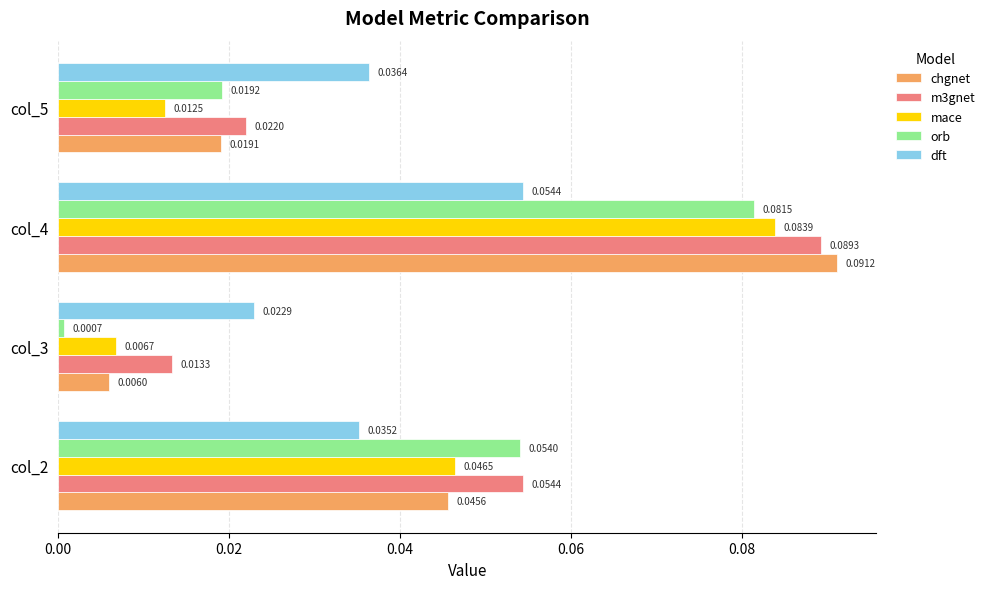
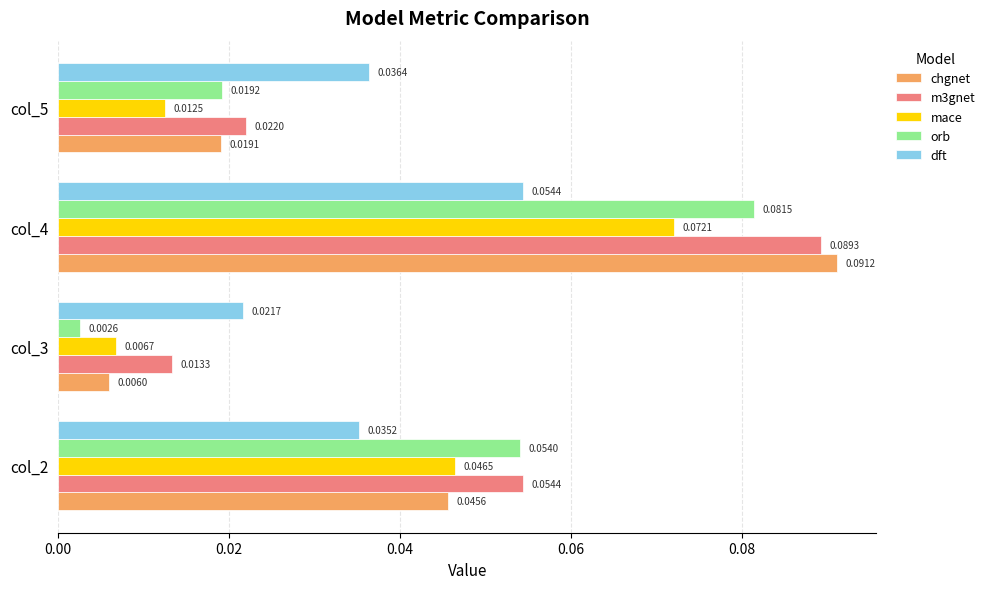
  {
    "mace": {
      "col_5": 0.0125,
-     "col_4": 0.0839,
+     "col_4": 0.0721,
      "col_3": 0.0067,
      "col_2": 0.0465
    },
    "orb": {
      "col_5": 0.0192,
      "col_4": 0.0815,
-     "col_3": 0.0007,
+     "col_3": 0.0026,
      "col_2": 0.0540
    },
    "dft": {
      "col_5": 0.0364,
      "col_4": 0.0544,
-     "col_3": 0.0229,
+     "col_3": 0.0217,
      "col_2": 0.0352
    }
  }
